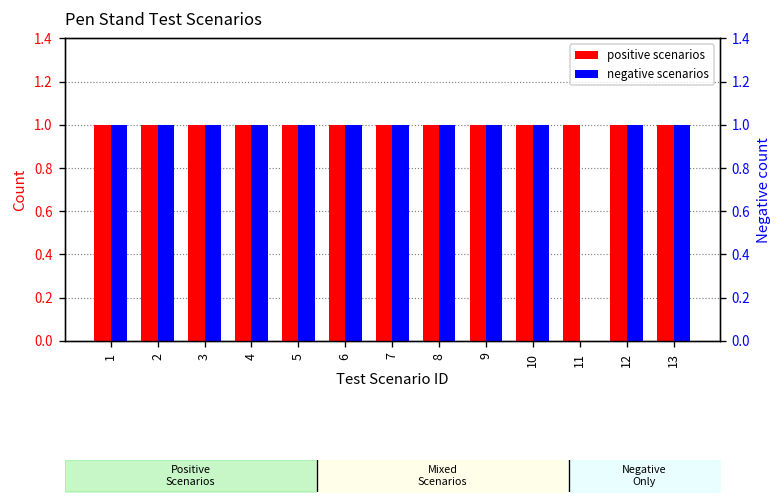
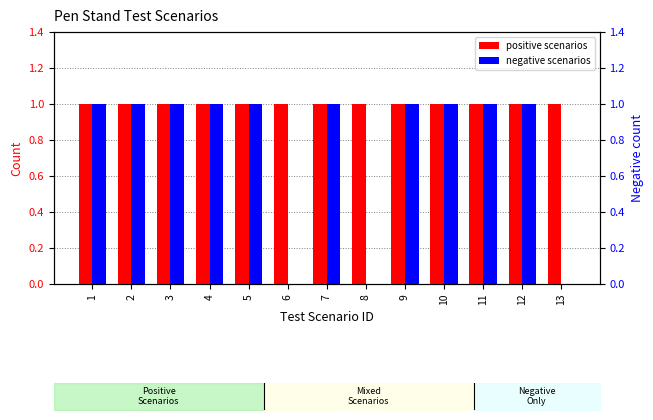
  {
    "positive scenarios": {
      "1": 1,
      "2": 1,
      "3": 1,
      "4": 1,
      "5": 1,
      "6": 1,
      "7": 1,
      "8": 1,
      "9": 1,
      "10": 1,
      "11": 1,
      "12": 1,
      "13": 1
    },
    "negative scenarios": {
      "1": 1,
      "2": 1,
      "3": 1,
      "4": 1,
      "5": 1,
-     "6": 1,
+     "6": 0,
      "7": 1,
-     "8": 1,
+     "8": 0,
      "9": 1,
      "10": 1,
-     "11": 0,
+     "11": 1,
      "12": 1,
-     "13": 1
+     "13": 0
    }
  }
